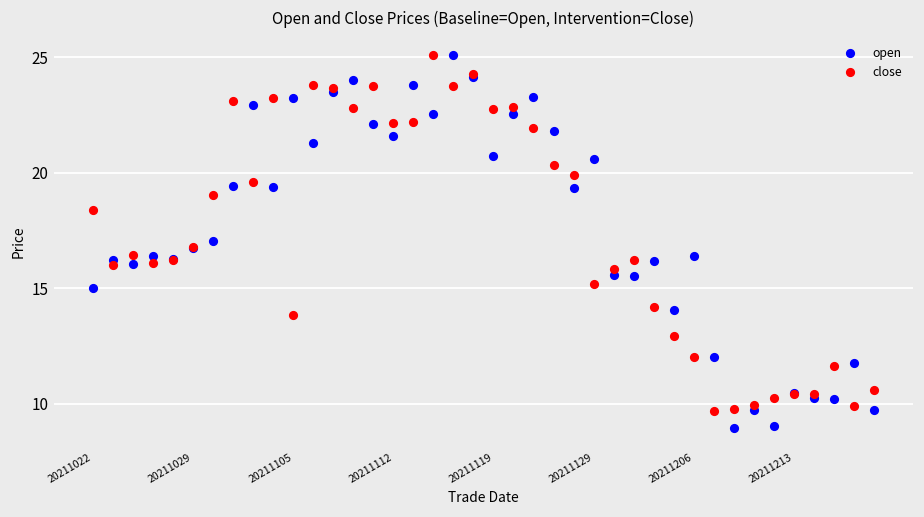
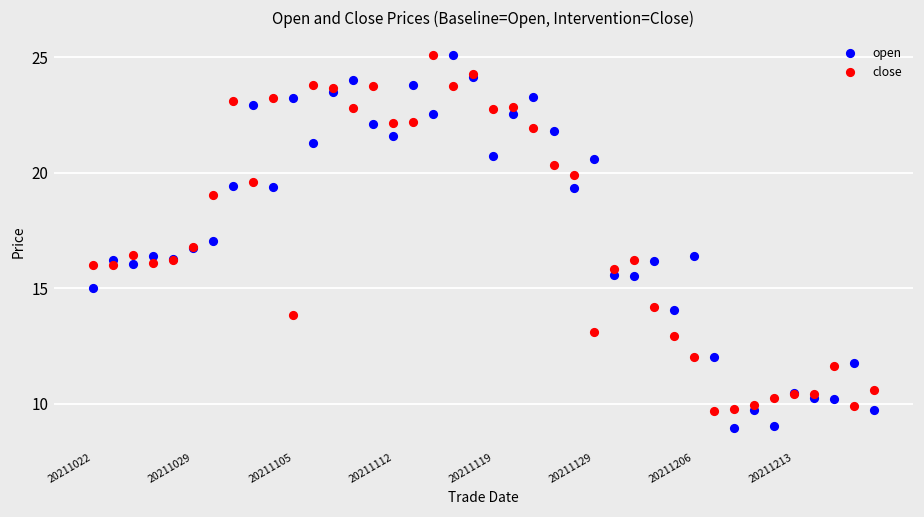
  {
    "open": {
      "20211022": 15.0,
      "20211105": 23.2,
      "20211112": 21.6,
      "20211119": 20.7,
      "20211129": 20.6,
      "20211206": 16.4
    },
    "close": {
-     "20211022": 18.4,
+     "20211022": 16.0,
      "20211105": 13.8,
      "20211112": 22.2,
      "20211119": 22.8,
-     "20211129": 15.2,
+     "20211129": 13.1,
      "20211206": 12.0
    }
  }
